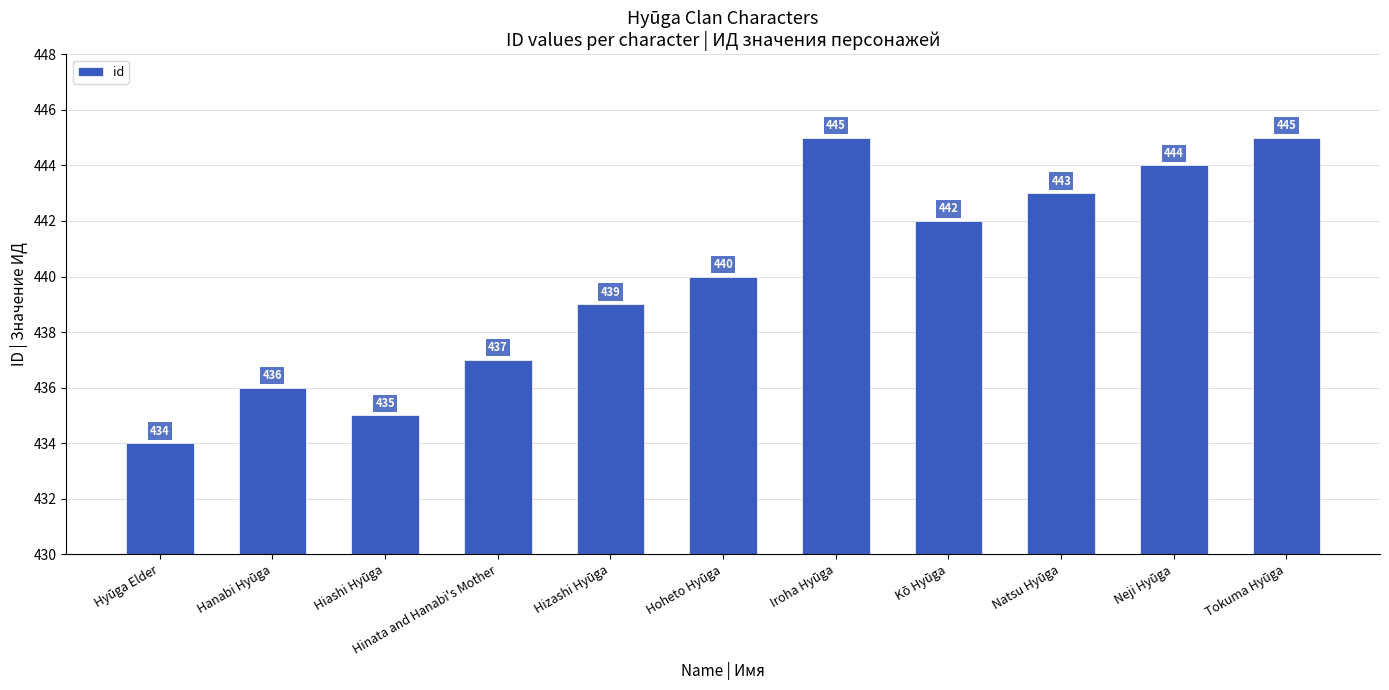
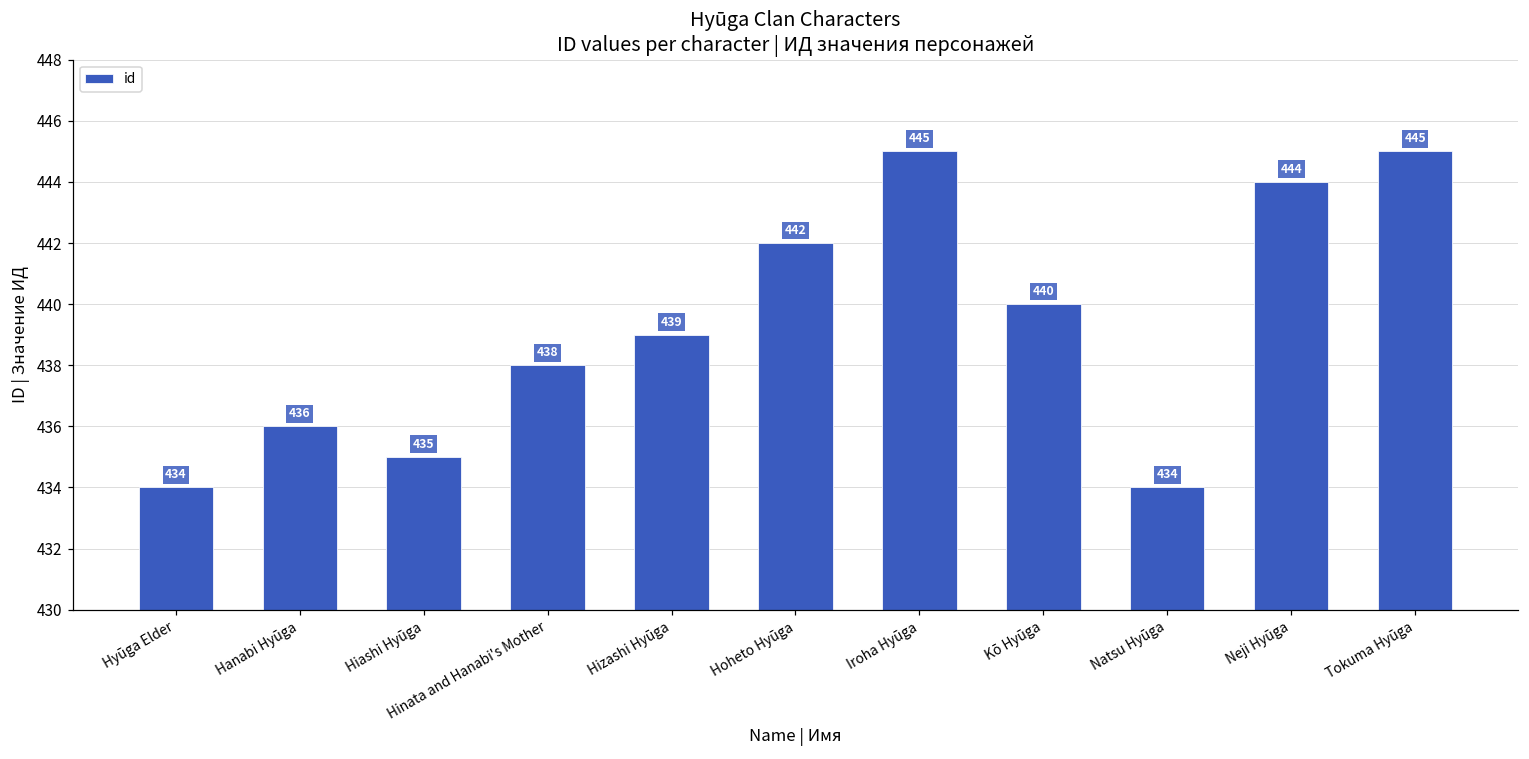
  {
-   "Hinata and Hanabi's Mother": 437,
-   "Hoheto Hyūga": 440,
-   "Kō Hyūga": 442,
-   "Natsu Hyūga": 443
+   "Hinata and Hanabi's Mother": 438,
+   "Hoheto Hyūga": 442,
+   "Kō Hyūga": 440,
+   "Natsu Hyūga": 434
  }
